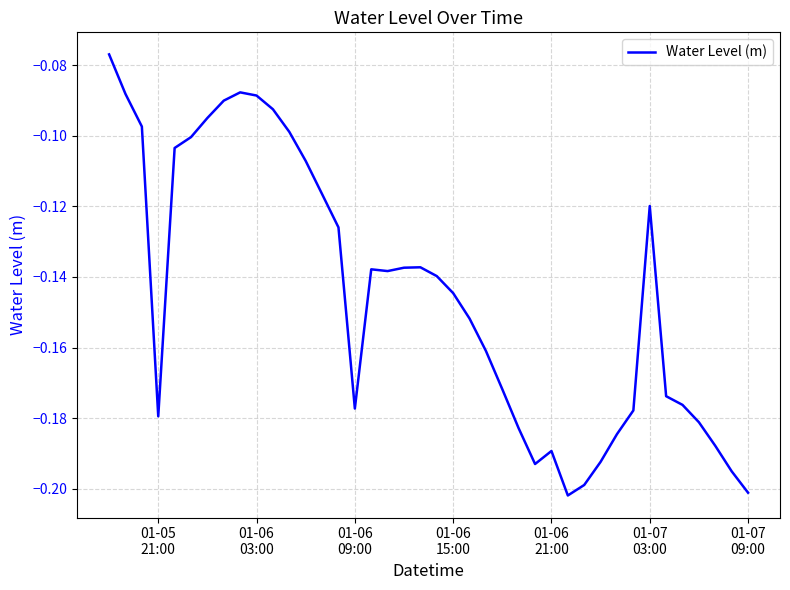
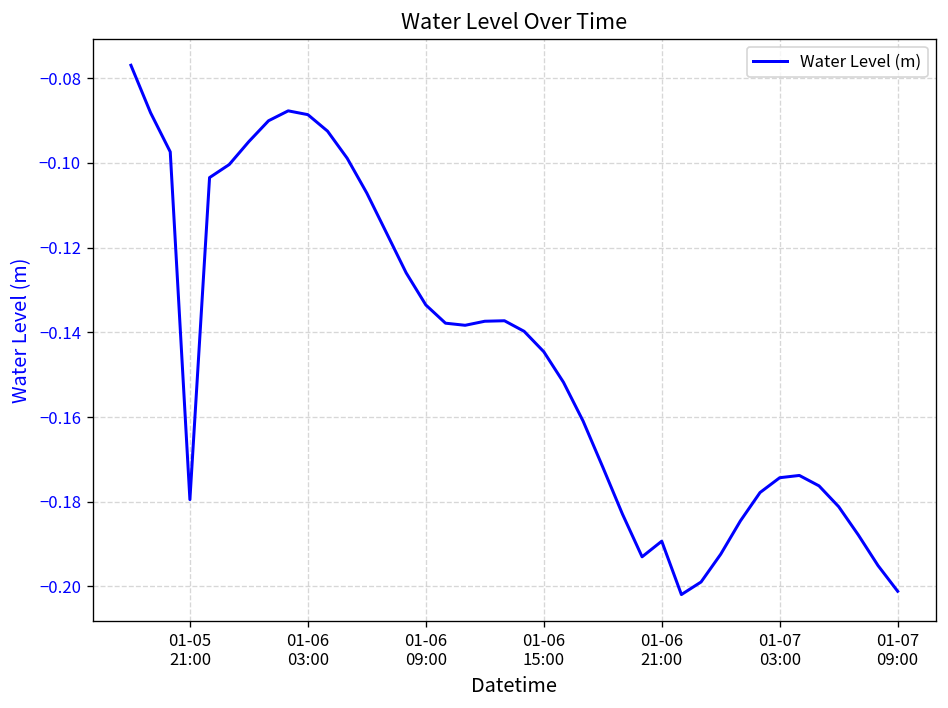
  {
    "01-05 21:00": -0.179,
    "01-06 03:00": -0.089,
-   "01-06 09:00": -0.177,
+   "01-06 09:00": -0.134,
    "01-06 15:00": -0.145,
    "01-06 21:00": -0.189,
-   "01-07 03:00": -0.120,
+   "01-07 03:00": -0.174,
    "01-07 09:00": -0.201
  }
